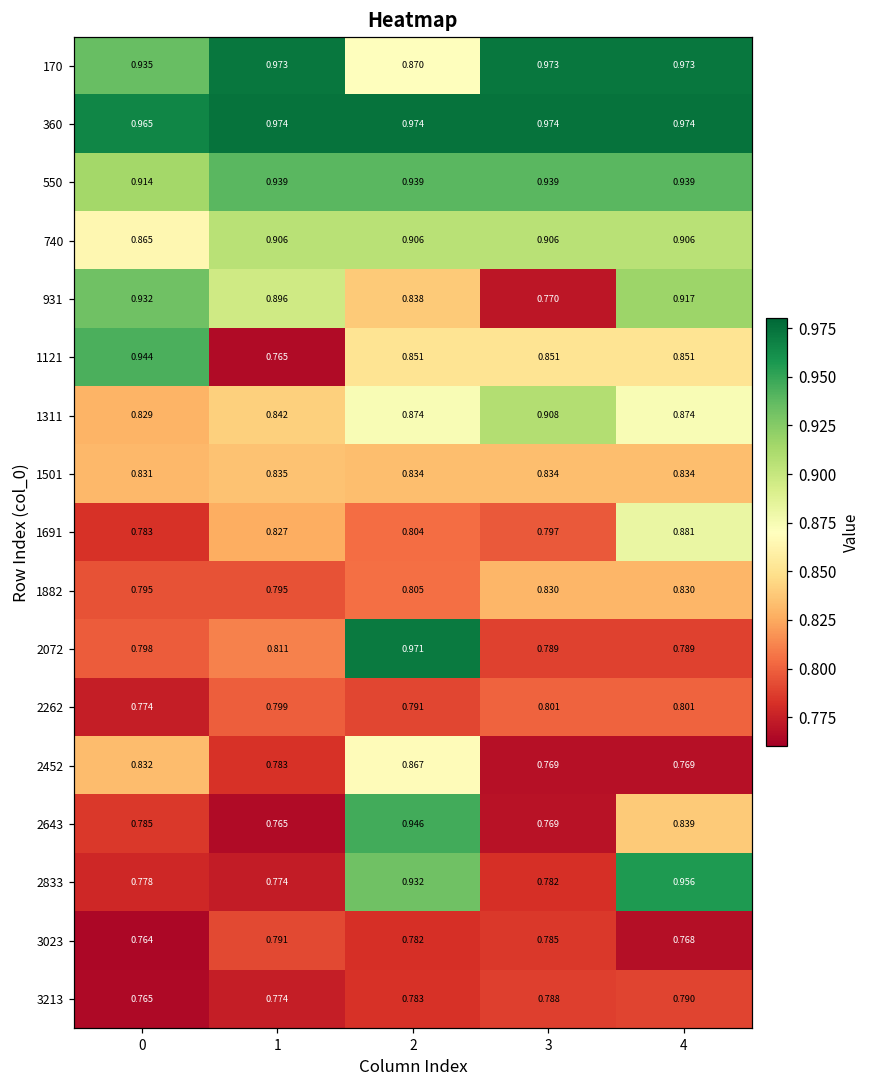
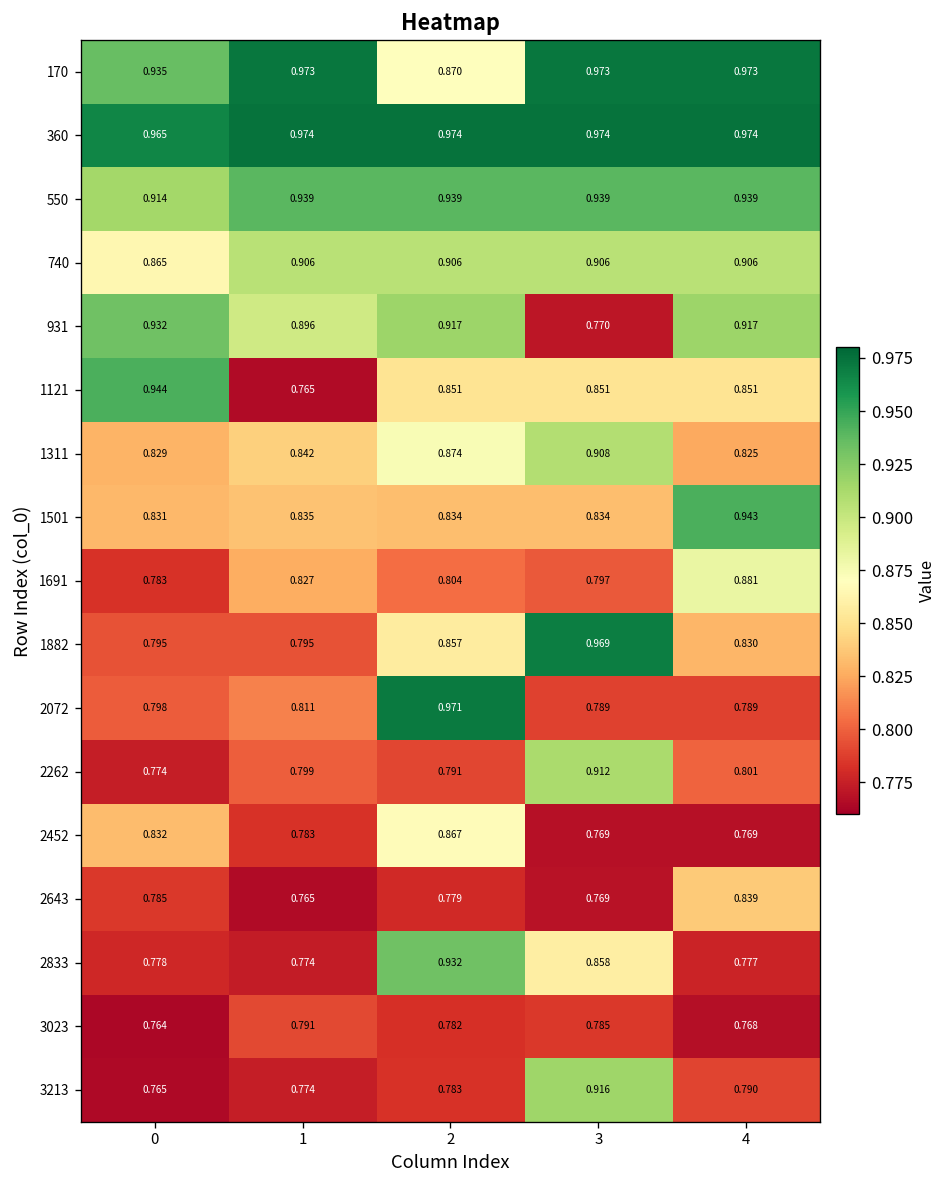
  {
    "170": {
      "0": 0.935,
      "1": 0.973,
      "2": 0.870,
      "3": 0.973,
      "4": 0.973
    },
    "360": {
      "0": 0.965,
      "1": 0.974,
      "2": 0.974,
      "3": 0.974,
      "4": 0.974
    },
    "550": {
      "0": 0.914,
      "1": 0.939,
      "2": 0.939,
      "3": 0.939,
      "4": 0.939
    },
    "740": {
      "0": 0.865,
      "1": 0.906,
      "2": 0.906,
      "3": 0.906,
      "4": 0.906
    },
    "931": {
      "0": 0.932,
      "1": 0.896,
-     "2": 0.838,
+     "2": 0.917,
      "3": 0.770,
      "4": 0.917
    },
    "1121": {
      "0": 0.944,
      "1": 0.765,
      "2": 0.851,
      "3": 0.851,
      "4": 0.851
    },
    "1311": {
      "0": 0.829,
      "1": 0.842,
      "2": 0.874,
      "3": 0.908,
-     "4": 0.874
+     "4": 0.825
    },
    "1501": {
      "0": 0.831,
      "1": 0.835,
      "2": 0.834,
      "3": 0.834,
-     "4": 0.834
+     "4": 0.943
    },
    "1691": {
      "0": 0.783,
      "1": 0.827,
      "2": 0.804,
      "3": 0.797,
      "4": 0.881
    },
    "1882": {
      "0": 0.795,
      "1": 0.795,
-     "2": 0.805,
-     "3": 0.830,
+     "2": 0.857,
+     "3": 0.969,
      "4": 0.830
    },
    "2072": {
      "0": 0.798,
      "1": 0.811,
      "2": 0.971,
      "3": 0.789,
      "4": 0.789
    },
    "2262": {
      "0": 0.774,
      "1": 0.799,
      "2": 0.791,
-     "3": 0.801,
+     "3": 0.912,
      "4": 0.801
    },
    "2452": {
      "0": 0.832,
      "1": 0.783,
      "2": 0.867,
      "3": 0.769,
      "4": 0.769
    },
    "2643": {
      "0": 0.785,
      "1": 0.765,
-     "2": 0.946,
+     "2": 0.779,
      "3": 0.769,
      "4": 0.839
    },
    "2833": {
      "0": 0.778,
      "1": 0.774,
      "2": 0.932,
-     "3": 0.782,
-     "4": 0.956
+     "3": 0.858,
+     "4": 0.777
    },
    "3023": {
      "0": 0.764,
      "1": 0.791,
      "2": 0.782,
      "3": 0.785,
      "4": 0.768
    },
    "3213": {
      "0": 0.765,
      "1": 0.774,
      "2": 0.783,
-     "3": 0.788,
+     "3": 0.916,
      "4": 0.790
    }
  }
